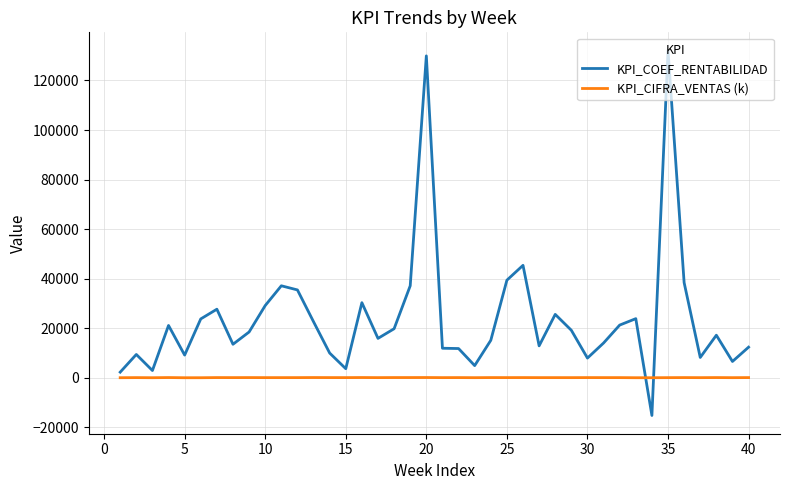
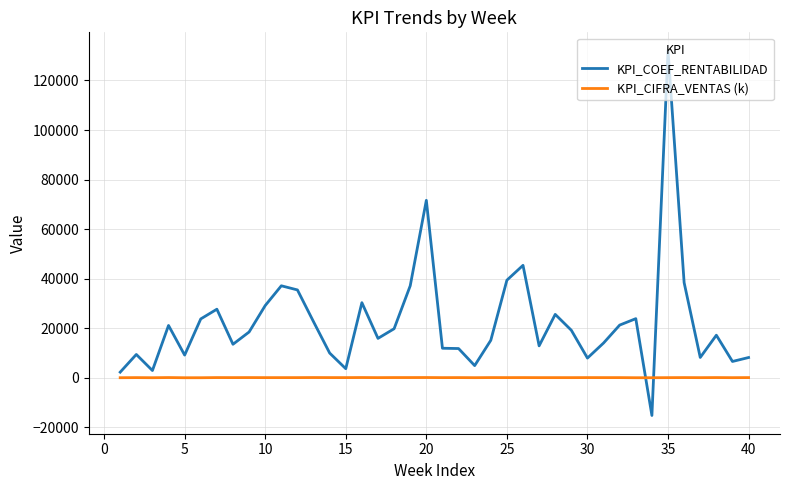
  {
    "KPI_COEF_RENTABILIDAD": {
      "5": 9000,
      "10": 29000,
      "15": 4000,
-     "20": 130000,
+     "20": 72000,
      "25": 39000,
      "30": 8000,
-     "40": 12000
+     "40": 8000
    },
    "KPI_CIFRA_VENTAS (k)": {
      "5": 0,
      "10": 0,
      "15": 0,
      "20": 0,
      "25": 0,
      "30": 0,
      "35": 0,
      "40": 0
    }
  }
